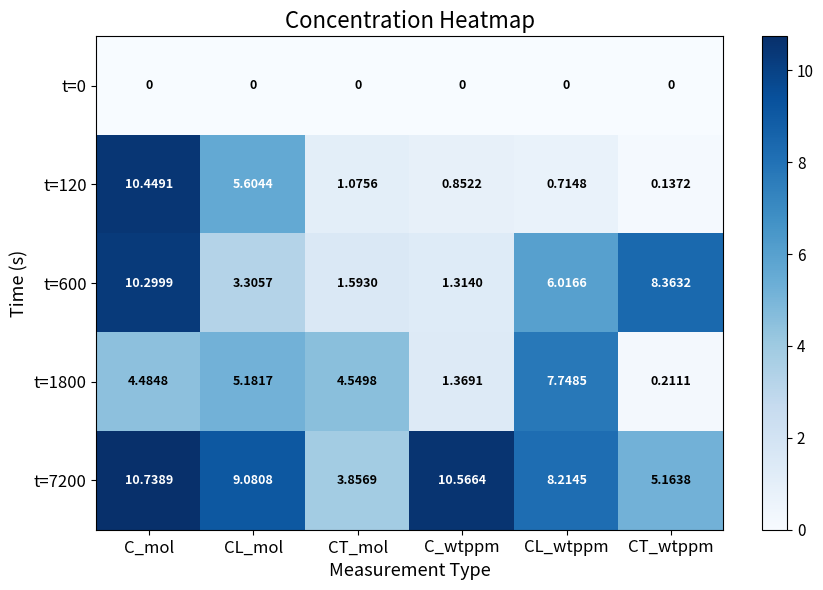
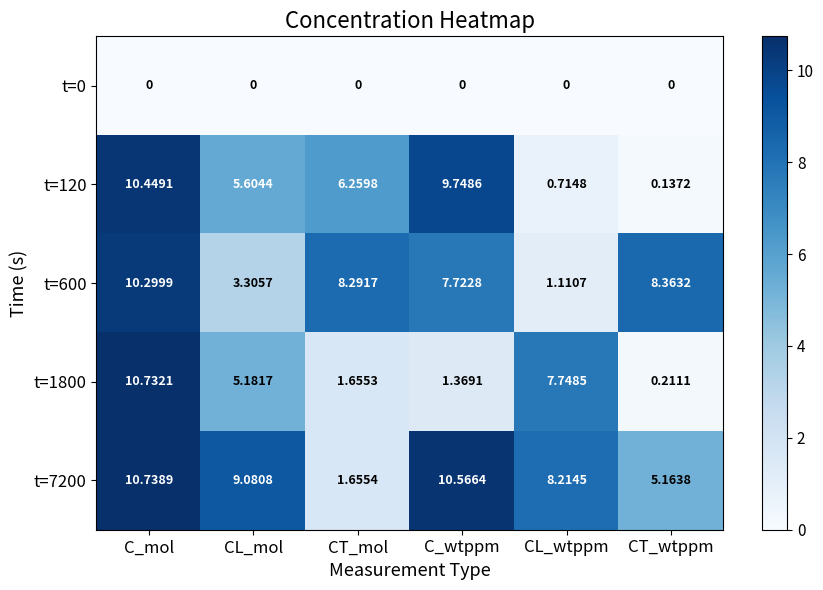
  {
    "t=0": {
      "C_mol": 0,
      "CL_mol": 0,
      "CT_mol": 0,
      "C_wtppm": 0,
      "CL_wtppm": 0,
      "CT_wtppm": 0
    },
    "t=120": {
      "C_mol": 10.4491,
      "CL_mol": 5.6044,
-     "CT_mol": 1.0756,
-     "C_wtppm": 0.8522,
+     "CT_mol": 6.2598,
+     "C_wtppm": 9.7486,
      "CL_wtppm": 0.7148,
      "CT_wtppm": 0.1372
    },
    "t=600": {
      "C_mol": 10.2999,
      "CL_mol": 3.3057,
-     "CT_mol": 1.5930,
-     "C_wtppm": 1.3140,
-     "CL_wtppm": 6.0166,
+     "CT_mol": 8.2917,
+     "C_wtppm": 7.7228,
+     "CL_wtppm": 1.1107,
      "CT_wtppm": 8.3632
    },
    "t=1800": {
-     "C_mol": 4.4848,
+     "C_mol": 10.7321,
      "CL_mol": 5.1817,
-     "CT_mol": 4.5498,
+     "CT_mol": 1.6553,
      "C_wtppm": 1.3691,
      "CL_wtppm": 7.7485,
      "CT_wtppm": 0.2111
    },
    "t=7200": {
      "C_mol": 10.7389,
      "CL_mol": 9.0808,
-     "CT_mol": 3.8569,
+     "CT_mol": 1.6554,
      "C_wtppm": 10.5664,
      "CL_wtppm": 8.2145,
      "CT_wtppm": 5.1638
    }
  }
